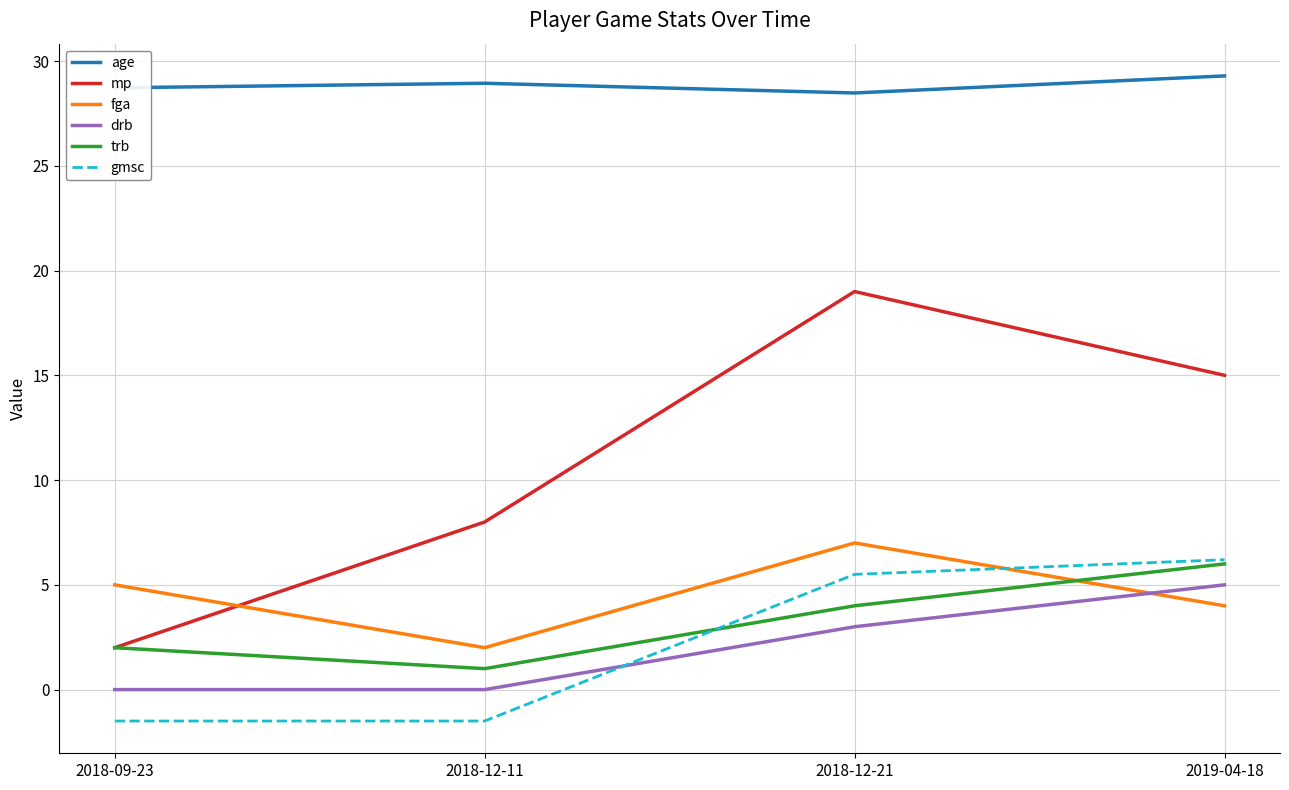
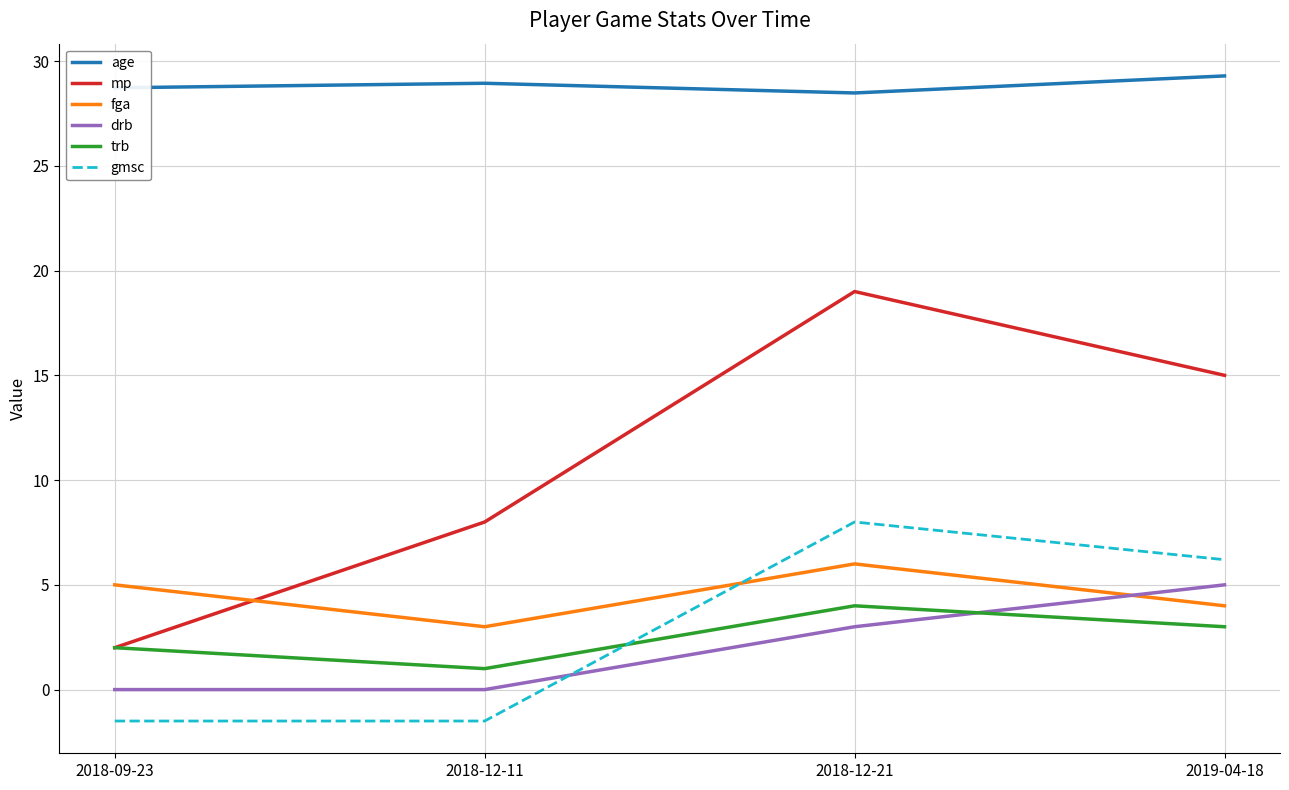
  {
    "age": {
      "2018-12-11": 28.9,
      "2018-12-21": 28.5,
      "2019-04-18": 29.3
    },
    "mp": {
      "2018-12-11": 8.0,
      "2018-12-21": 19.0,
      "2019-04-18": 15.0
    },
    "fga": {
      "2018-09-23": 5,
-     "2018-12-11": 2,
-     "2018-12-21": 7,
+     "2018-12-11": 3,
+     "2018-12-21": 6,
      "2019-04-18": 4
    },
    "drb": {
      "2018-09-23": 0.0,
      "2018-12-11": 0.0,
      "2018-12-21": 3.0,
      "2019-04-18": 5.0
    },
    "trb": {
      "2018-12-11": 1,
      "2018-12-21": 4,
-     "2019-04-18": 6
+     "2019-04-18": 3
    },
    "gmsc": {
      "2018-09-23": -1.5,
      "2018-12-11": -1.5,
-     "2018-12-21": 5.5,
+     "2018-12-21": 8.0,
      "2019-04-18": 6.2
    }
  }
